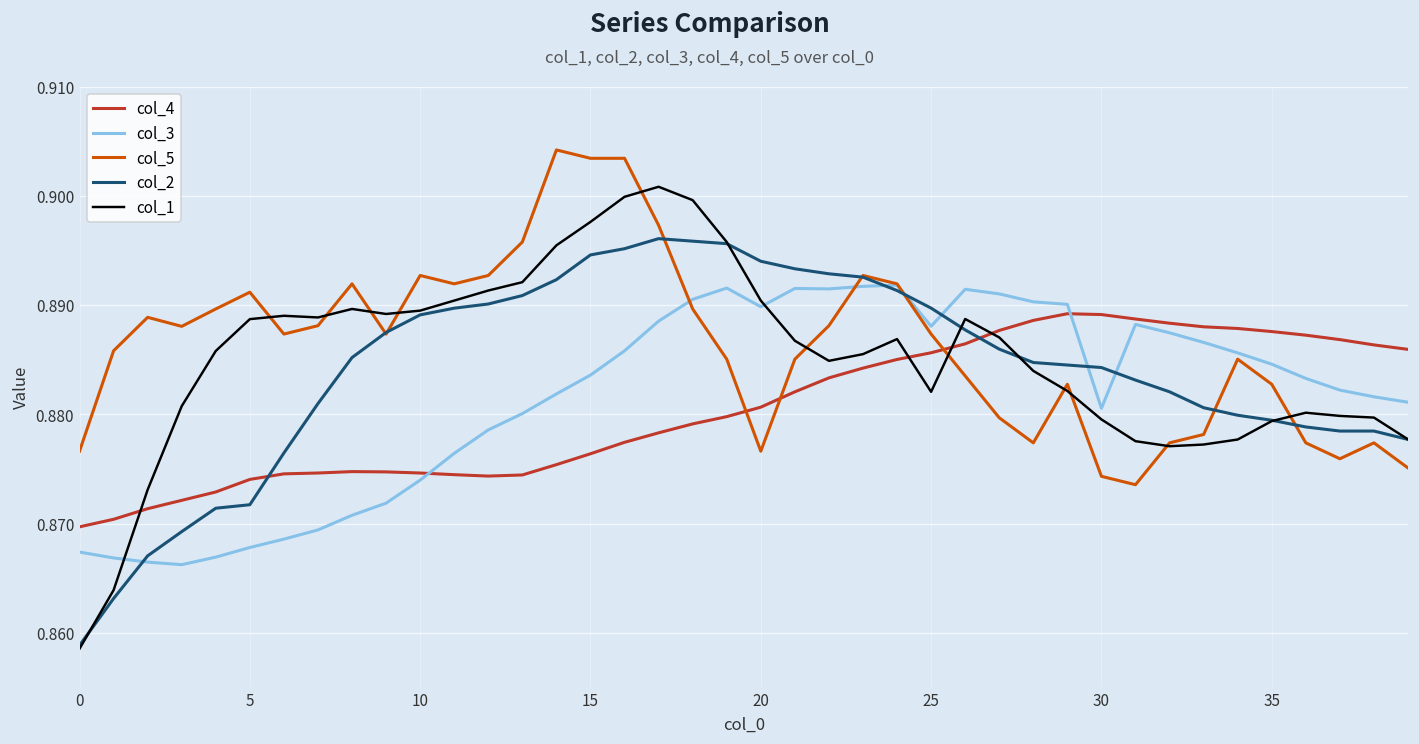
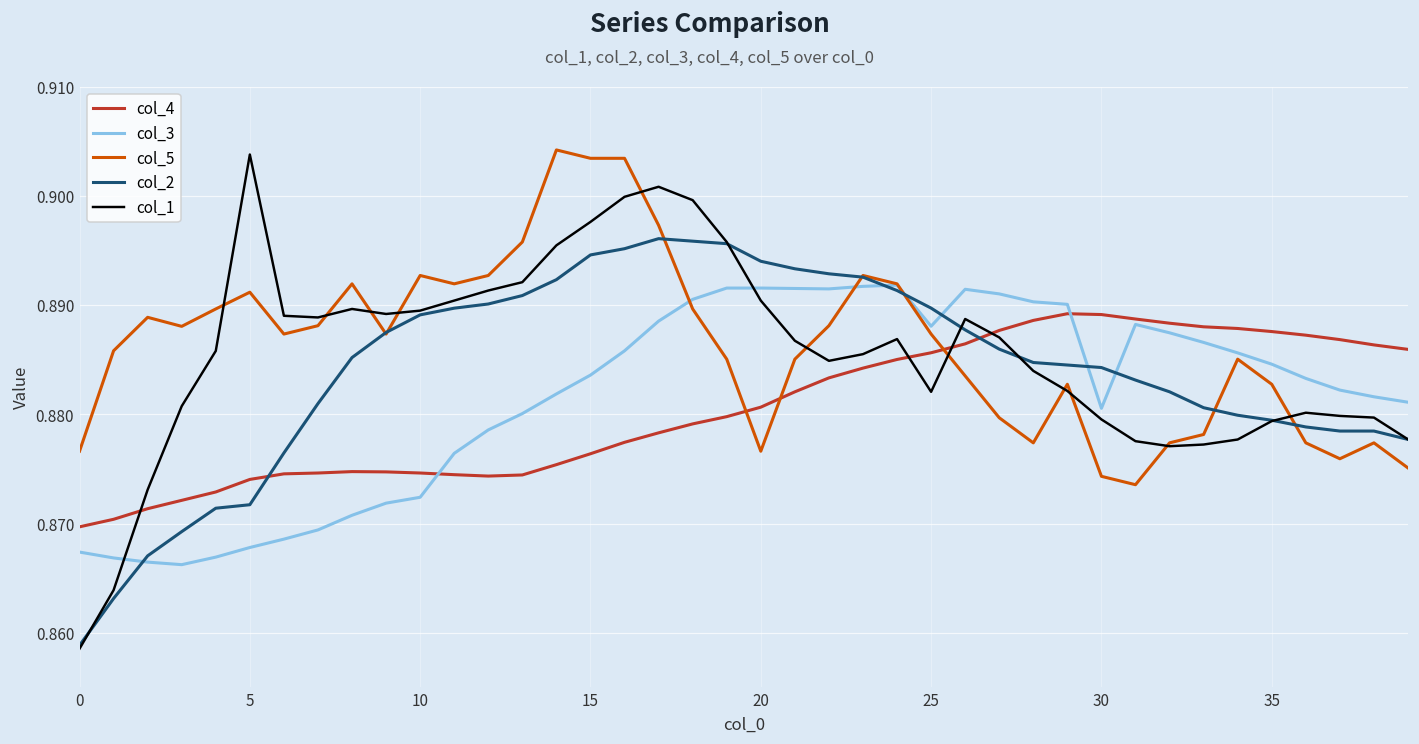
  {
    "col_3": {
      "0": 0.867,
      "5": 0.868,
-     "10": 0.874,
+     "10": 0.872,
      "15": 0.884,
-     "20": 0.890,
+     "20": 0.892,
      "25": 0.888,
      "30": 0.881,
      "35": 0.885
    },
    "col_2": {
      "0": 0.859,
      "5": 0.872,
      "10": 0.889,
      "15": 0.895,
      "20": 0.894,
      "25": 0.890,
      "30": 0.884
    },
    "col_1": {
      "0": 0.859,
-     "5": 0.889,
+     "5": 0.904,
      "10": 0.890,
      "15": 0.898,
      "20": 0.890,
      "25": 0.882,
      "30": 0.880
    }
  }
